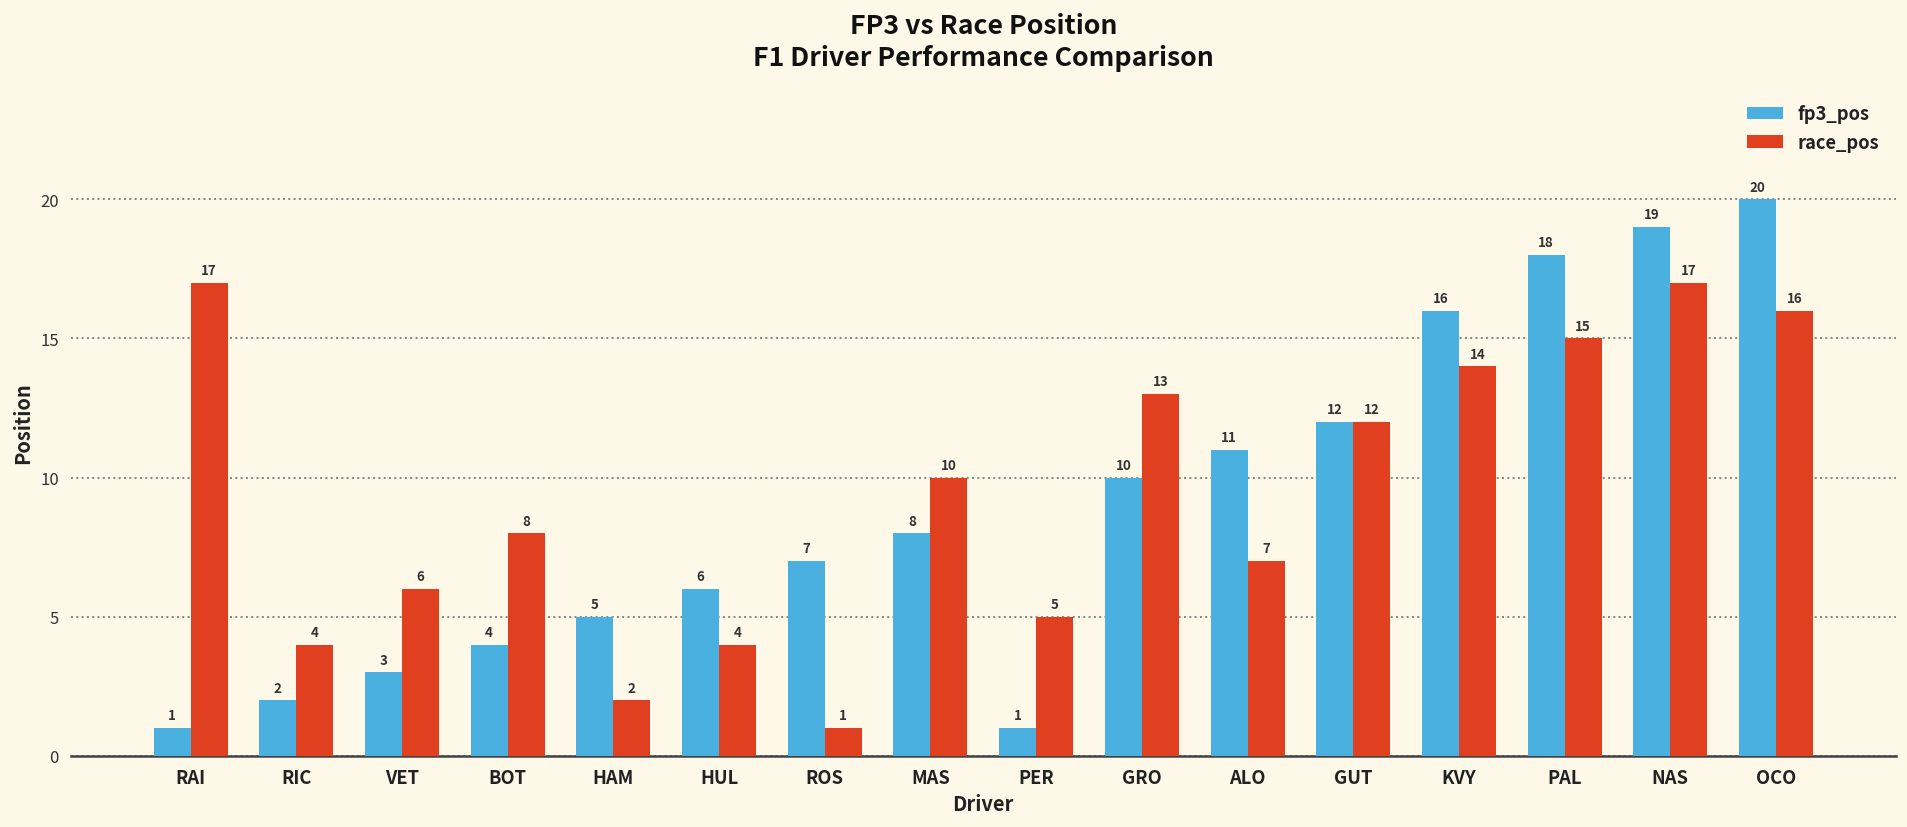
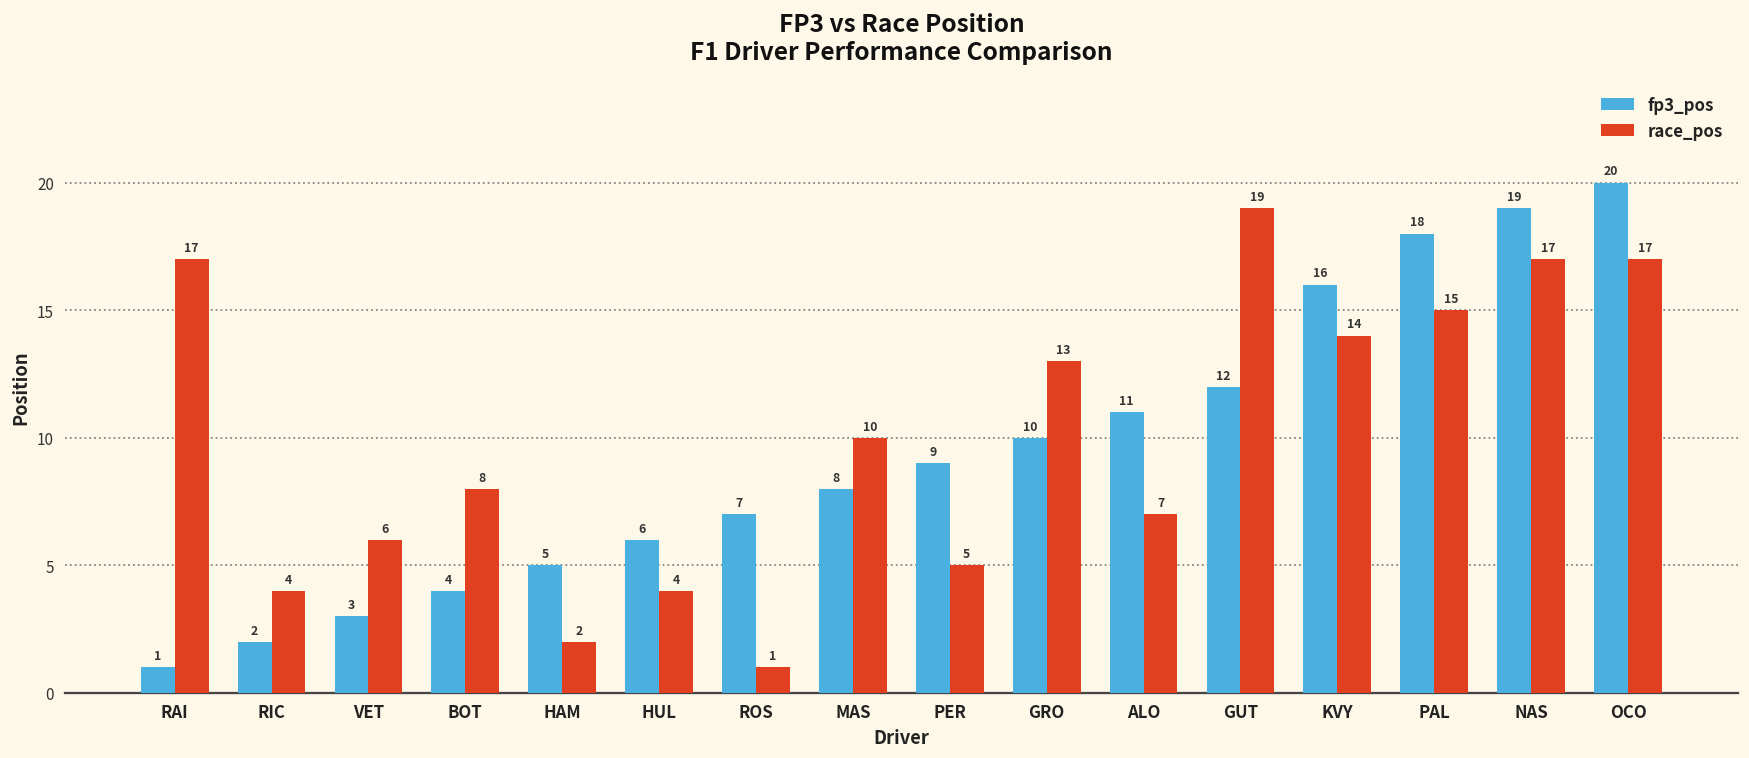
  {
    "fp3_pos": {
      "RAI": 1,
      "RIC": 2,
      "VET": 3,
      "BOT": 4,
      "HAM": 5,
      "HUL": 6,
      "ROS": 7,
      "MAS": 8,
-     "PER": 1,
+     "PER": 9,
      "GRO": 10,
      "ALO": 11,
      "GUT": 12,
      "KVY": 16,
      "PAL": 18,
      "NAS": 19,
      "OCO": 20
    },
    "race_pos": {
      "RAI": 17,
      "RIC": 4,
      "VET": 6,
      "BOT": 8,
      "HAM": 2,
      "HUL": 4,
      "ROS": 1,
      "MAS": 10,
      "PER": 5,
      "GRO": 13,
      "ALO": 7,
-     "GUT": 12,
+     "GUT": 19,
      "KVY": 14,
      "PAL": 15,
      "NAS": 17,
-     "OCO": 16
+     "OCO": 17
    }
  }
